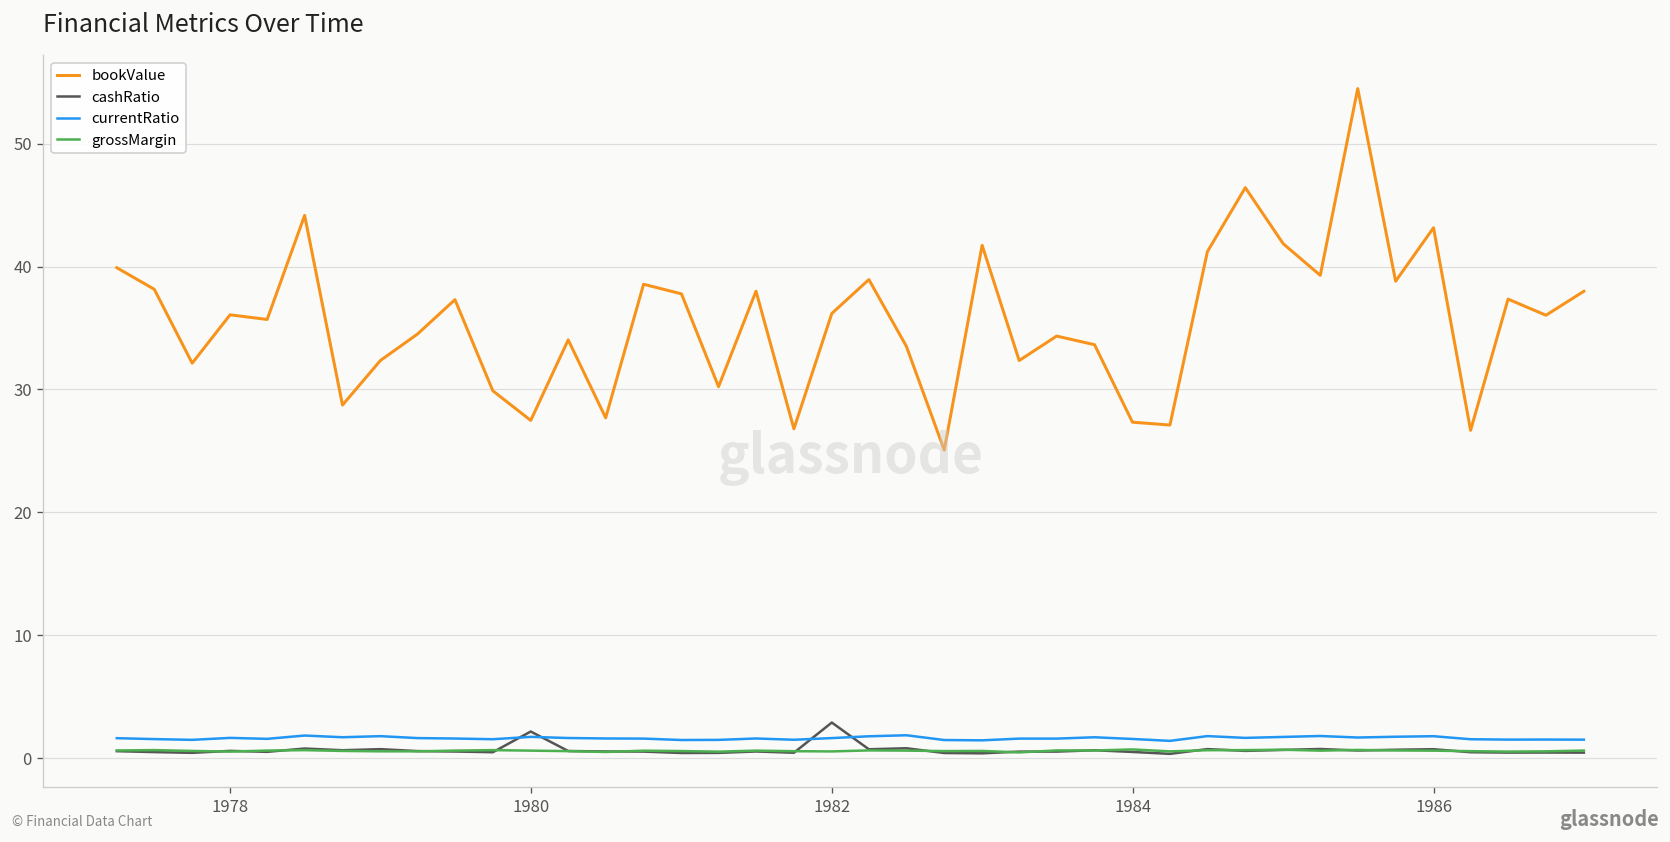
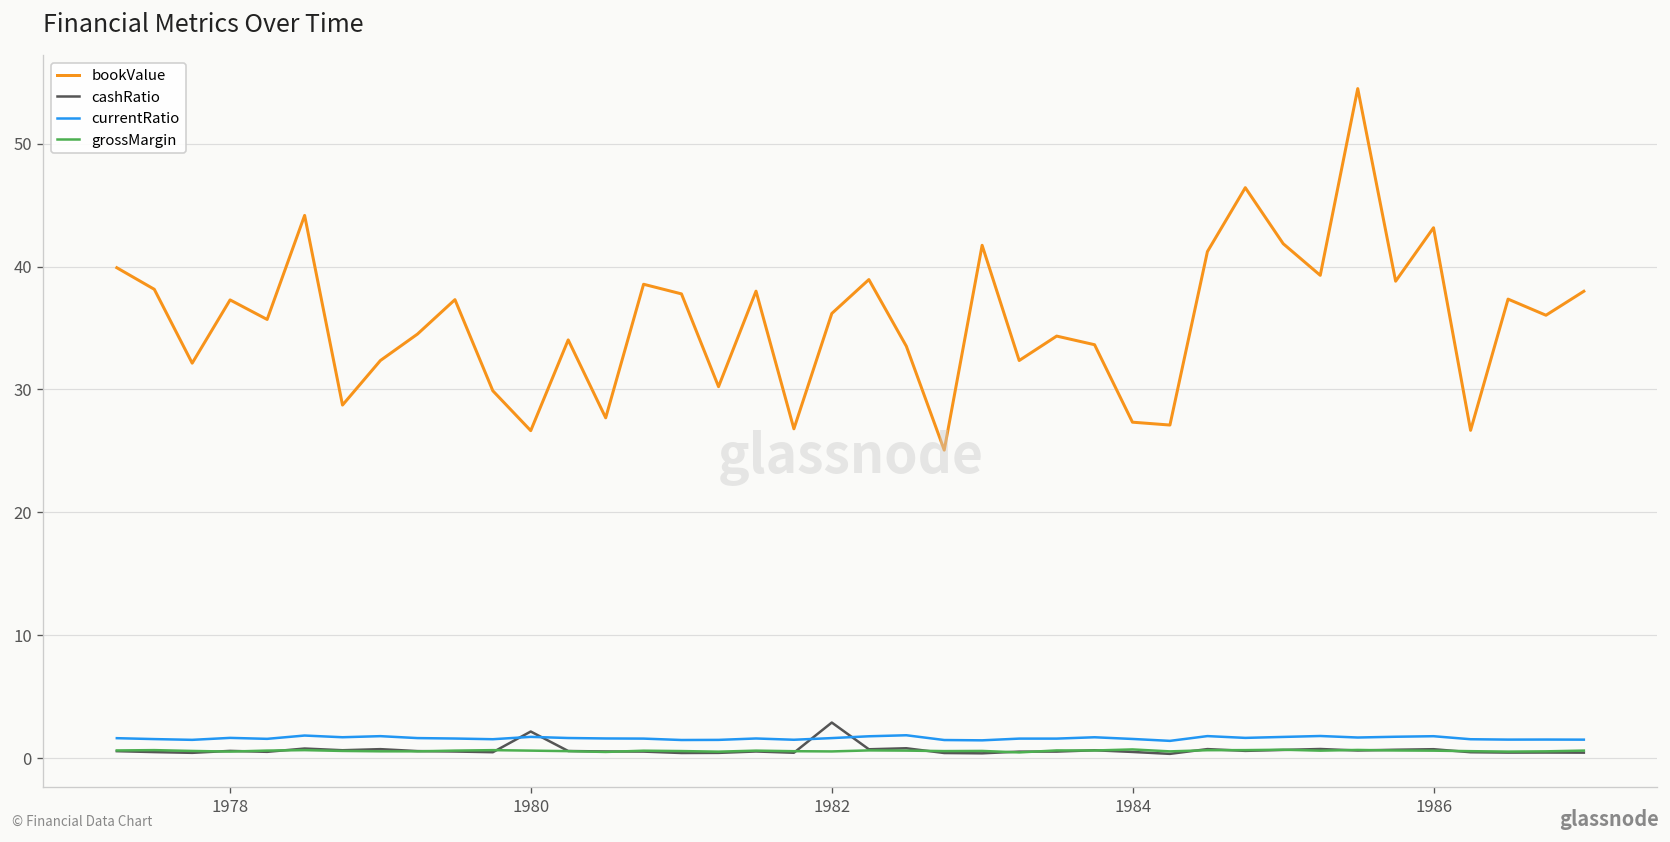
  {
    "bookValue": {
-     "1978": 36.1,
-     "1980": 27.5,
+     "1978": 37.3,
+     "1980": 26.7,
      "1982": 36.2,
      "1984": 27.3,
      "1986": 43.2
    },
    "cashRatio": {
      "1980": 2.2,
      "1982": 2.9
    },
    "currentRatio": {
      "1978": 1.7,
      "1980": 1.8,
      "1982": 1.7,
      "1984": 1.6,
      "1986": 1.8
    },
    "grossMargin": {
      "1980": 0.6,
      "1982": 0.6
    }
  }
